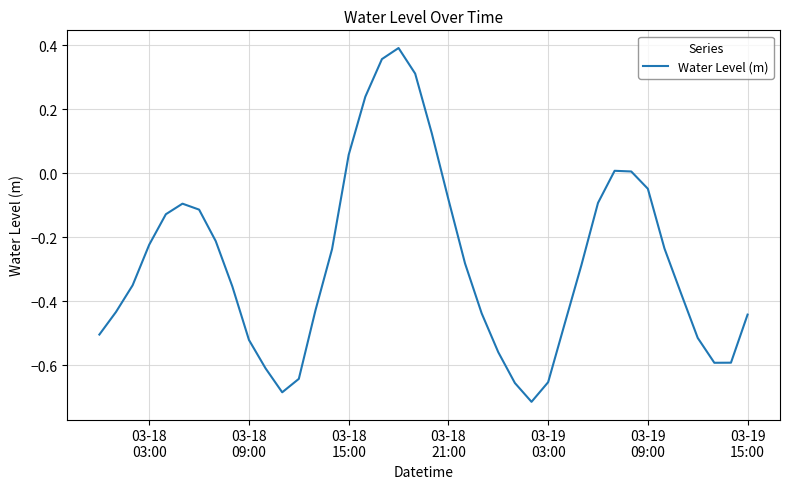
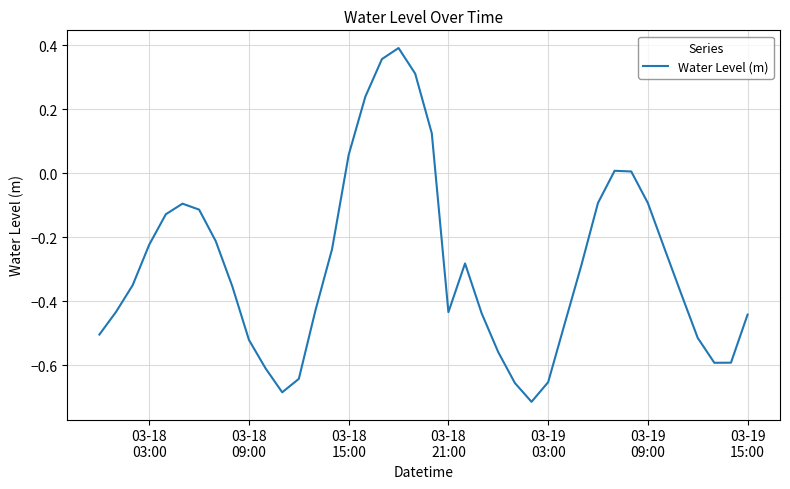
  {
    "03-18 03:00": -0.22,
    "03-18 09:00": -0.52,
    "03-18 15:00": 0.06,
-   "03-18 21:00": -0.08,
+   "03-18 21:00": -0.43,
    "03-19 03:00": -0.65,
-   "03-19 09:00": -0.05,
+   "03-19 09:00": -0.09,
    "03-19 15:00": -0.44
  }
